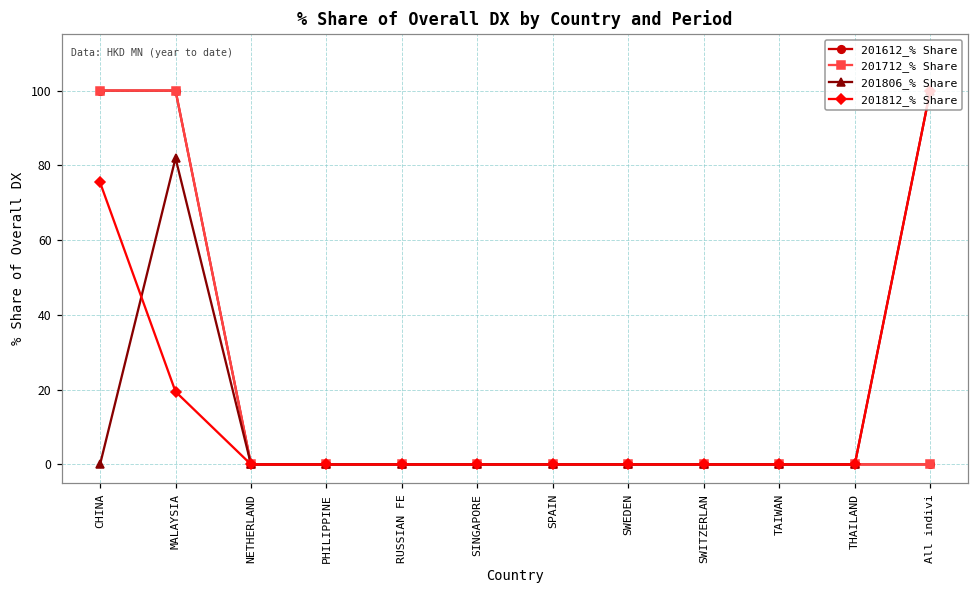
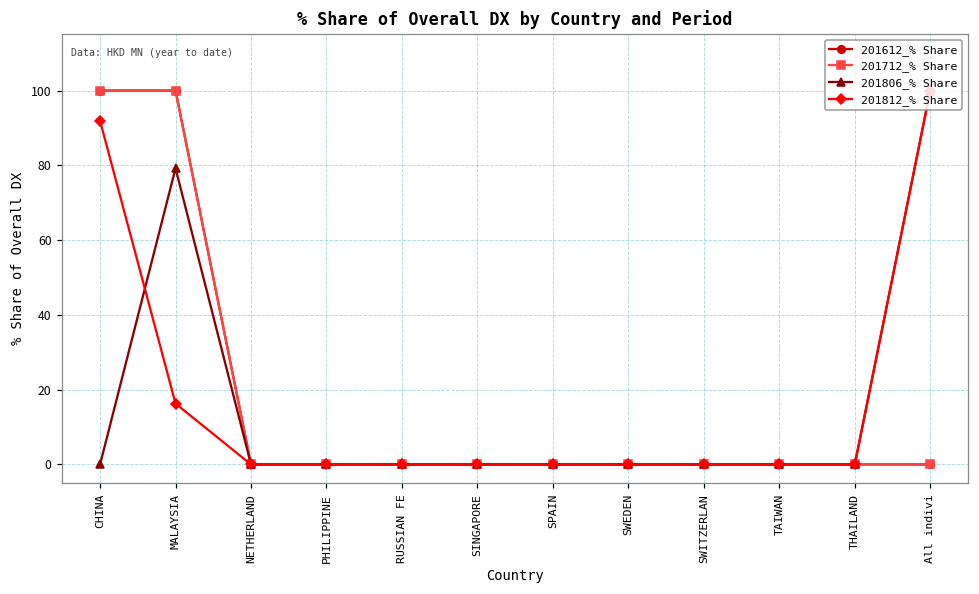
  {
    "201712_% Share": {
      "CHINA": 100,
      "MALAYSIA": 100,
      "All indivi": 0
    },
    "201806_% Share": {
      "CHINA": 0,
-     "MALAYSIA": 82
+     "MALAYSIA": 79
    },
    "201812_% Share": {
-     "CHINA": 75,
-     "MALAYSIA": 19
+     "CHINA": 92,
+     "MALAYSIA": 16
    }
  }
